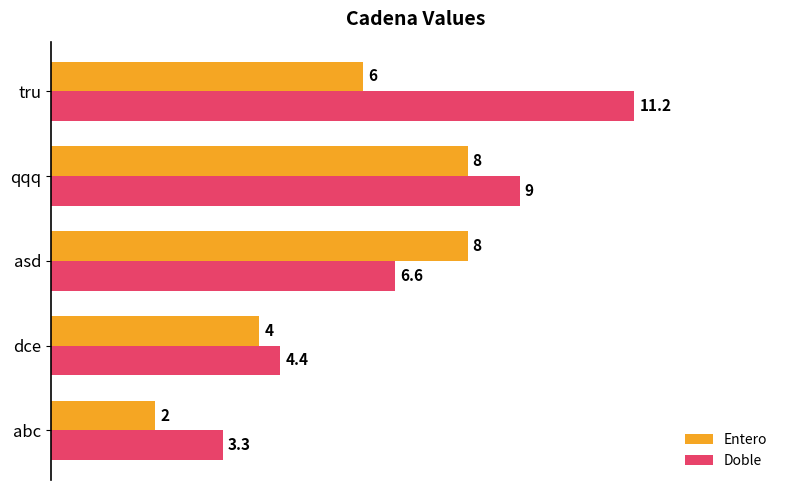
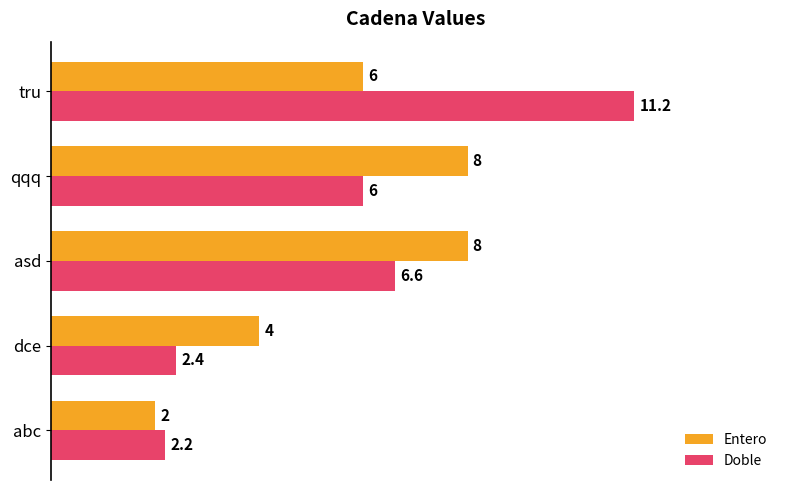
  {
    "Entero": {
      "tru": 6,
      "qqq": 8,
      "asd": 8,
      "dce": 4,
      "abc": 2
    },
    "Doble": {
      "tru": 11.2,
-     "qqq": 9,
+     "qqq": 6,
      "asd": 6.6,
-     "dce": 4.4,
-     "abc": 3.3
+     "dce": 2.4,
+     "abc": 2.2
    }
  }
